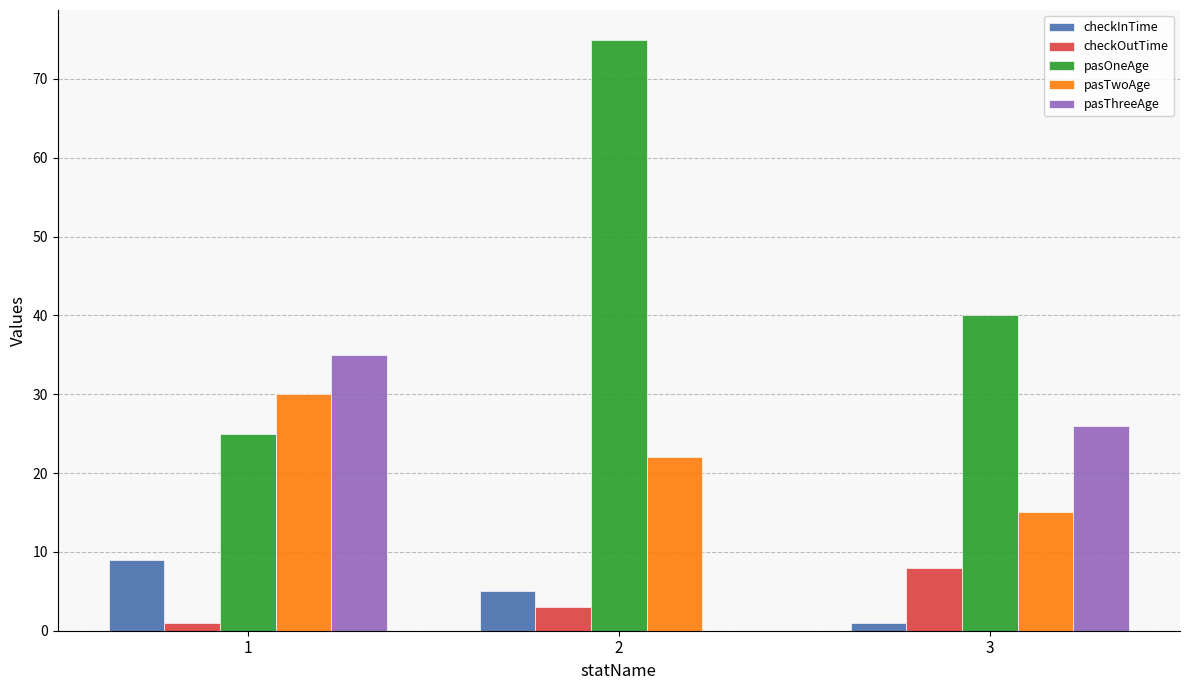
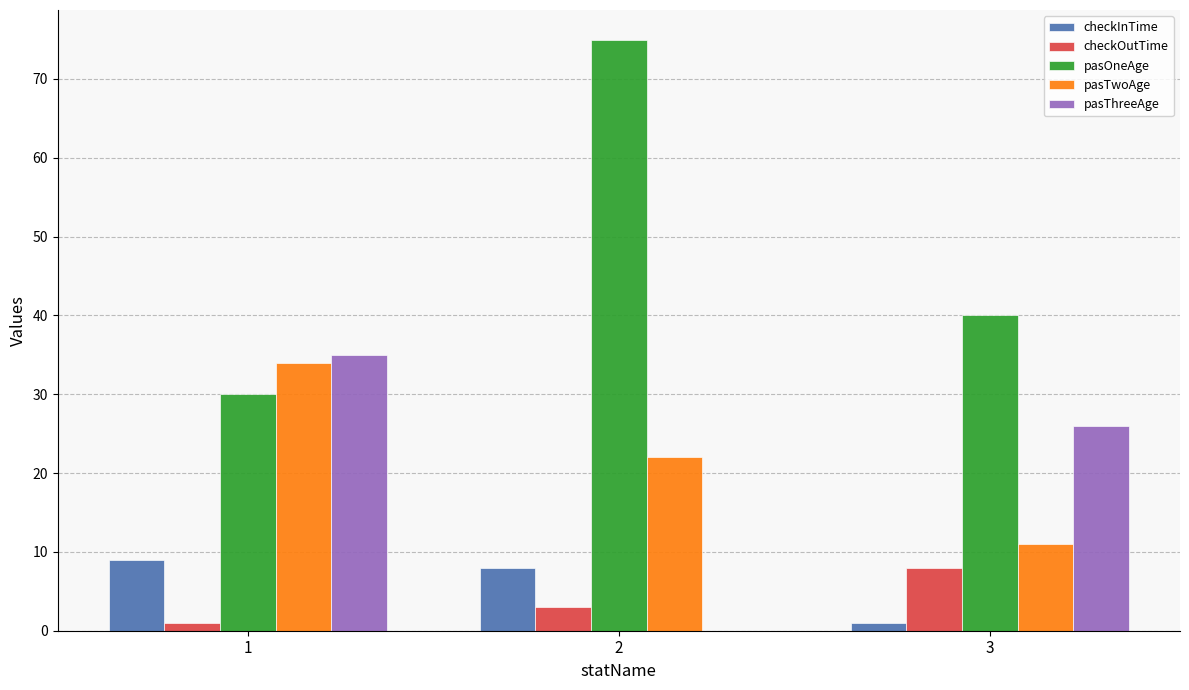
  {
    "checkInTime": {
      "1": 9,
-     "2": 5,
+     "2": 8,
      "3": 1
    },
    "checkOutTime": {
      "1": 1,
      "2": 3,
      "3": 8
    },
    "pasOneAge": {
-     "1": 25,
+     "1": 30,
      "2": 75,
      "3": 40
    },
    "pasTwoAge": {
-     "1": 30,
+     "1": 34,
      "2": 22,
-     "3": 15
+     "3": 11
    },
    "pasThreeAge": {
      "1": 35,
      "2": 0,
      "3": 26
    }
  }
